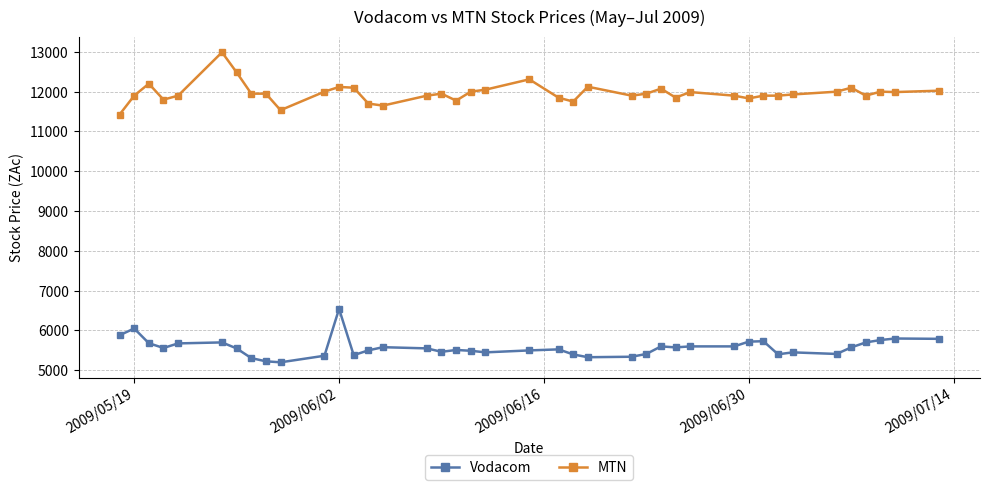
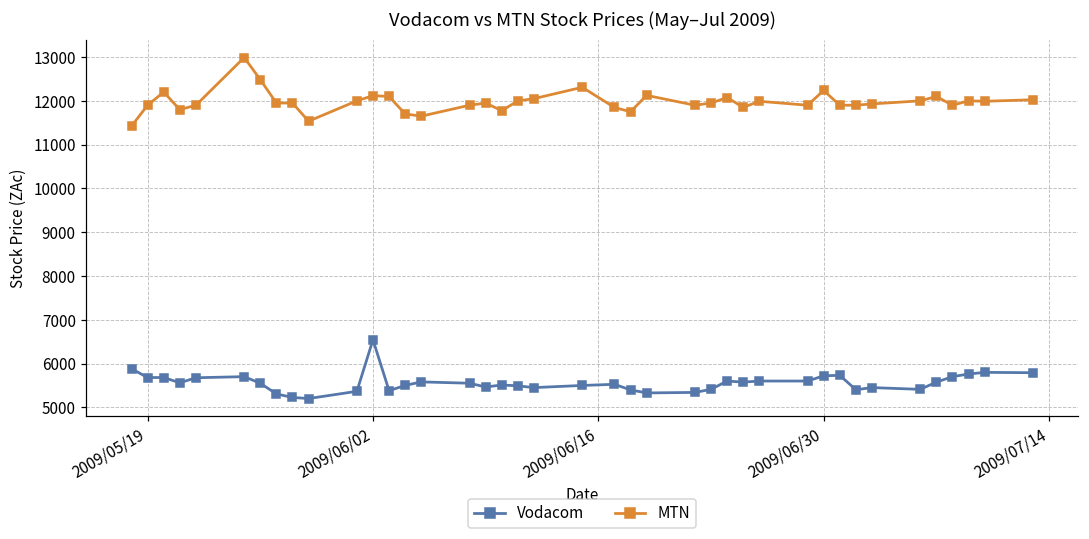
  {
    "Vodacom": {
-     "2009/05/19": 6100,
+     "2009/05/19": 5700,
      "2009/06/02": 6500,
      "2009/06/30": 5700
    },
    "MTN": {
      "2009/05/19": 11900,
      "2009/06/02": 12100,
-     "2009/06/30": 11800
+     "2009/06/30": 12200
    }
  }
